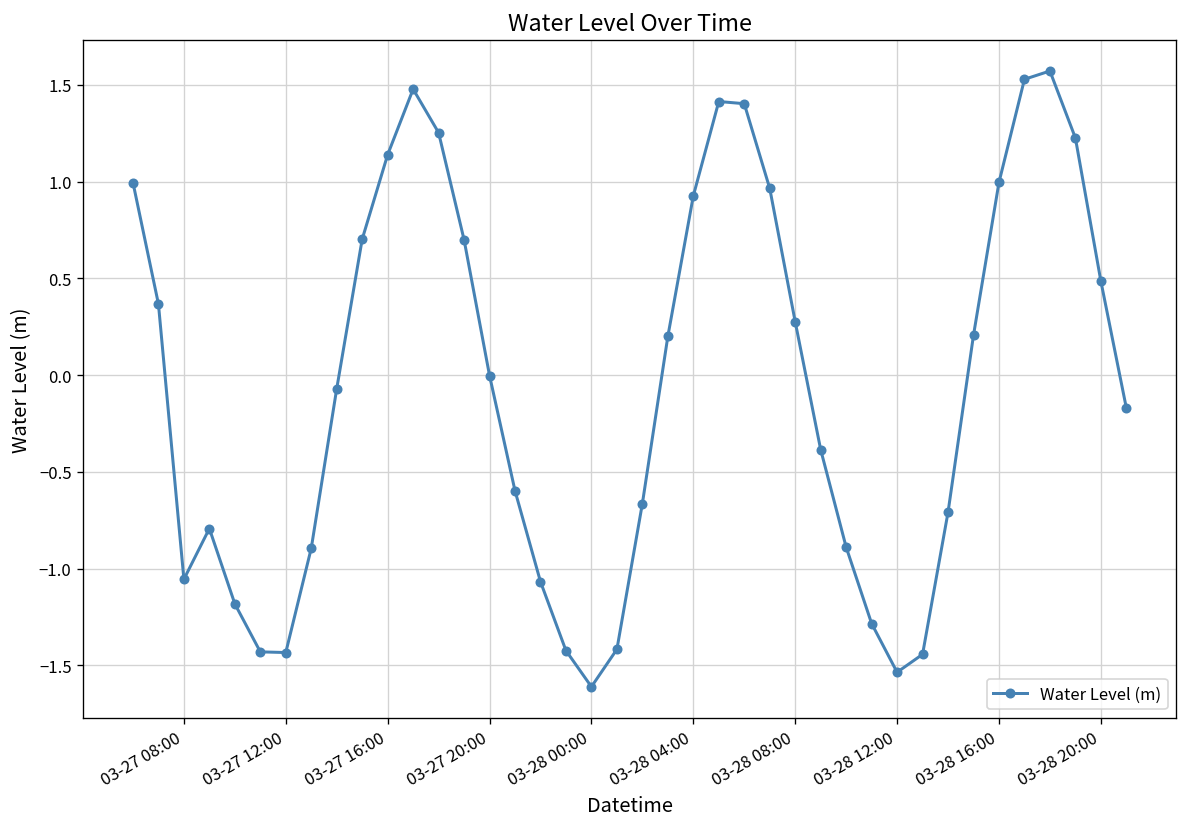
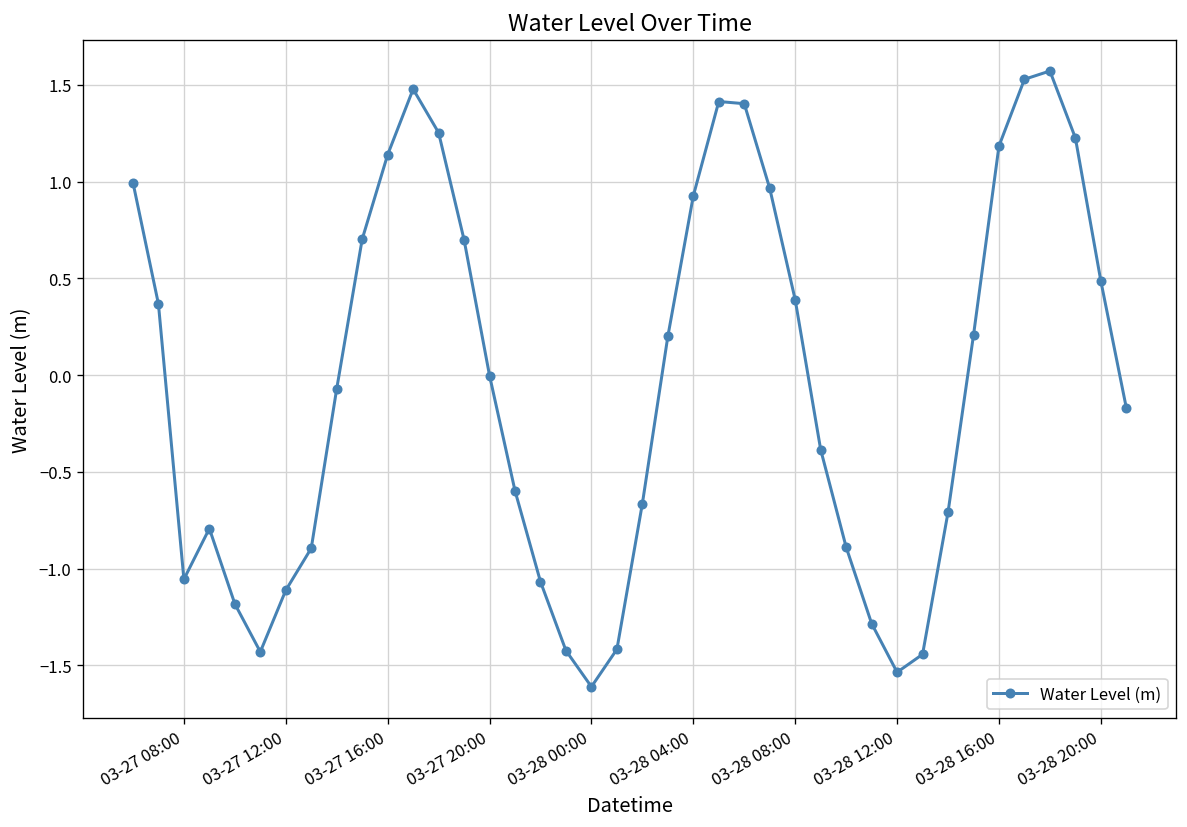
  {
    "03-27 08:00": -1.05,
-   "03-27 12:00": -1.43,
+   "03-27 12:00": -1.11,
    "03-27 16:00": 1.14,
    "03-27 20:00": 0.00,
    "03-28 00:00": -1.61,
    "03-28 04:00": 0.93,
-   "03-28 08:00": 0.28,
+   "03-28 08:00": 0.39,
    "03-28 12:00": -1.54,
-   "03-28 16:00": 1.00,
+   "03-28 16:00": 1.18,
    "03-28 20:00": 0.49
  }
